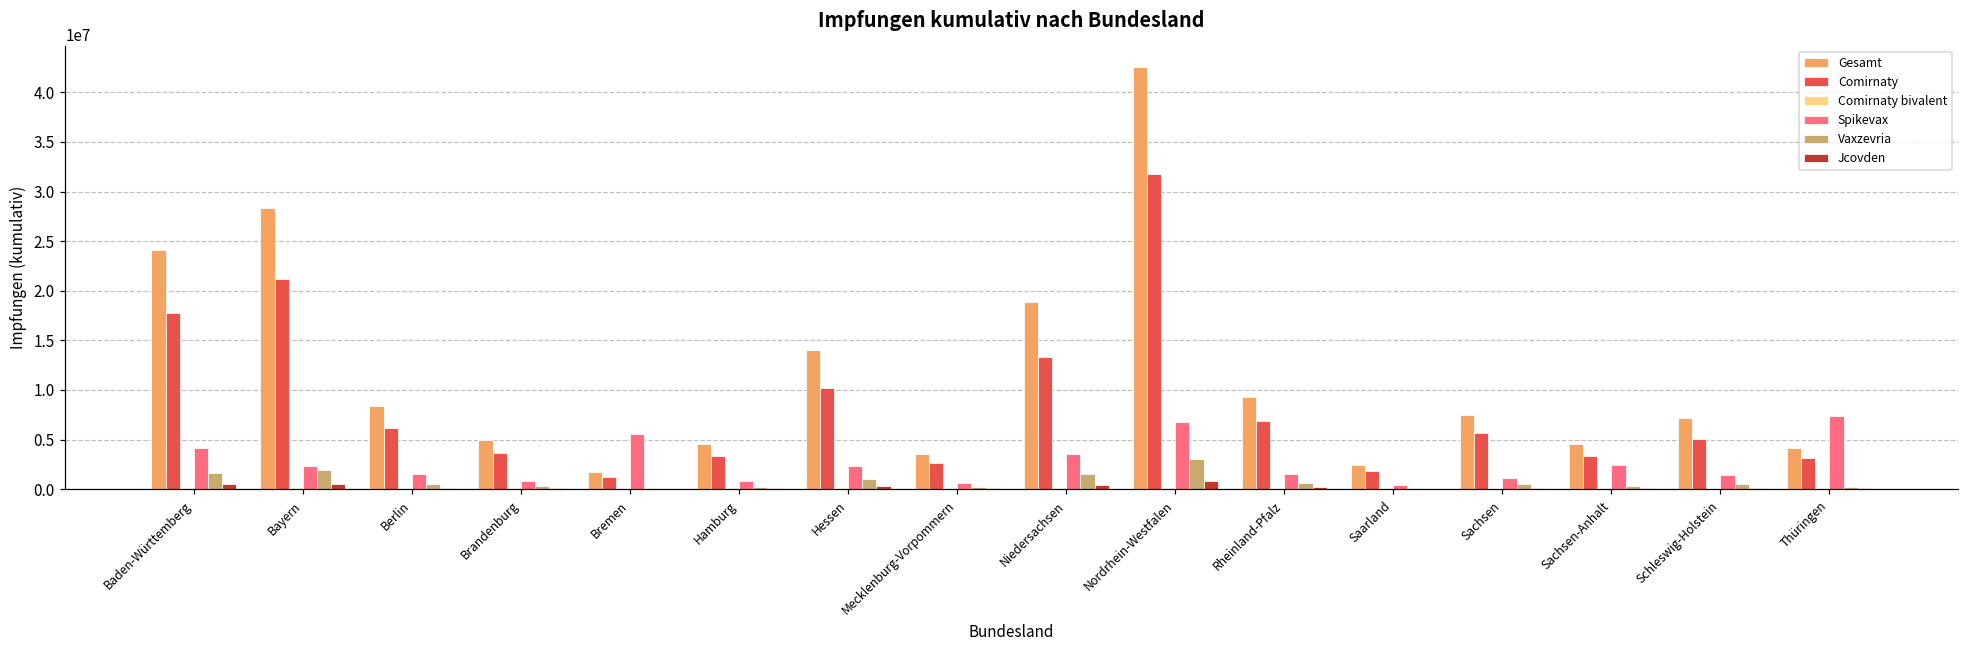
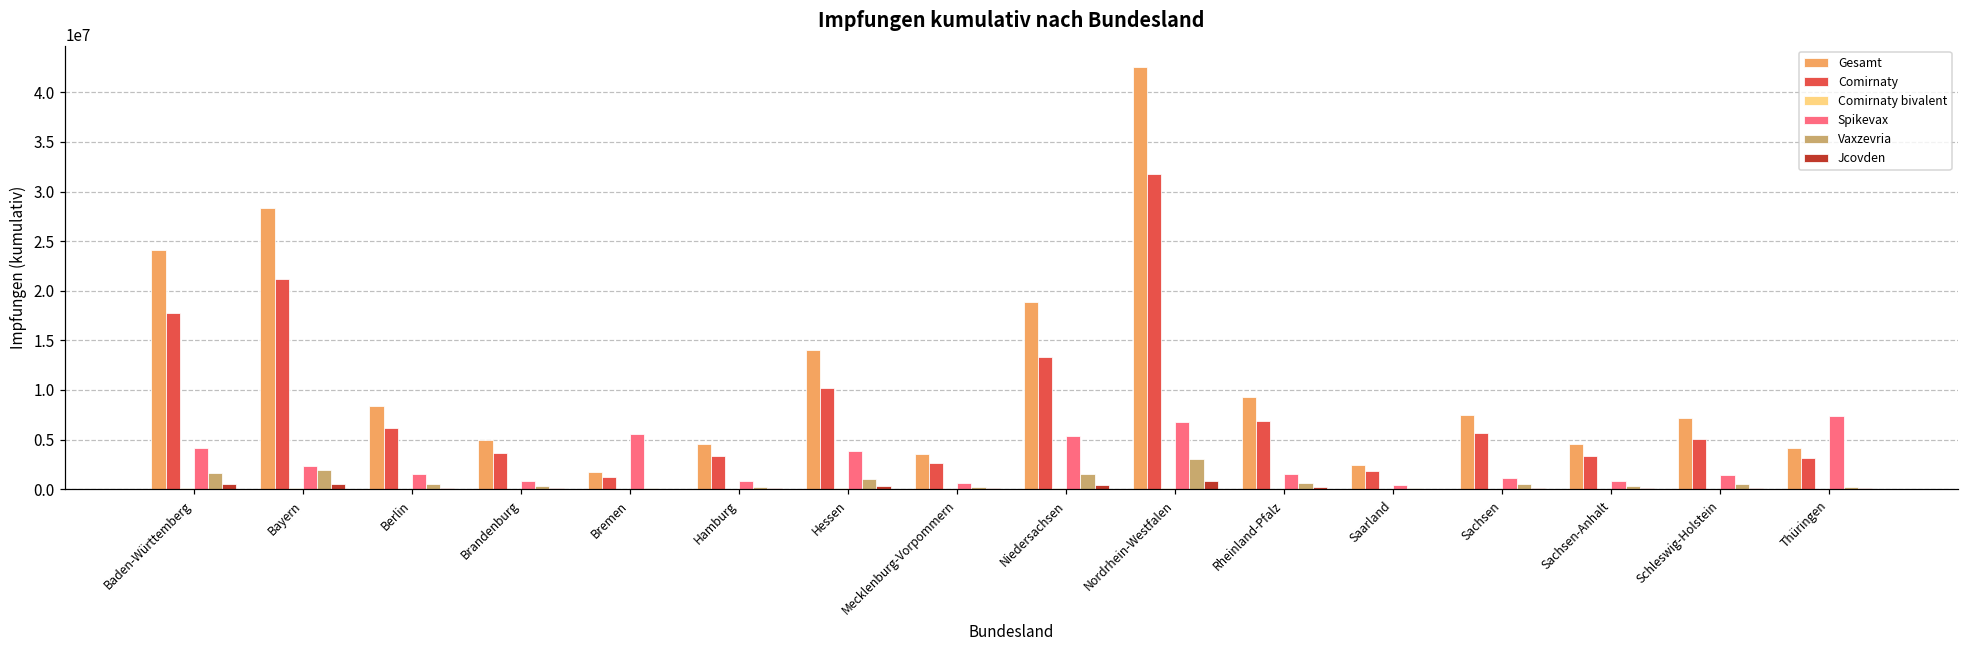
  {
    "Spikevax": {
      "Baden-Württemberg": 4000000,
      "Bayern": 2000000,
      "Berlin": 2000000,
      "Brandenburg": 1000000,
      "Bremen": 6000000,
      "Hamburg": 1000000,
-     "Hessen": 2000000,
+     "Hessen": 4000000,
      "Mecklenburg-Vorpommern": 1000000,
-     "Niedersachsen": 4000000,
+     "Niedersachsen": 5000000,
      "Nordrhein-Westfalen": 7000000,
      "Rheinland-Pfalz": 2000000,
      "Saarland": 0,
      "Sachsen": 1000000,
-     "Sachsen-Anhalt": 2000000,
+     "Sachsen-Anhalt": 1000000,
      "Schleswig-Holstein": 1000000,
      "Thüringen": 7000000
    }
  }
